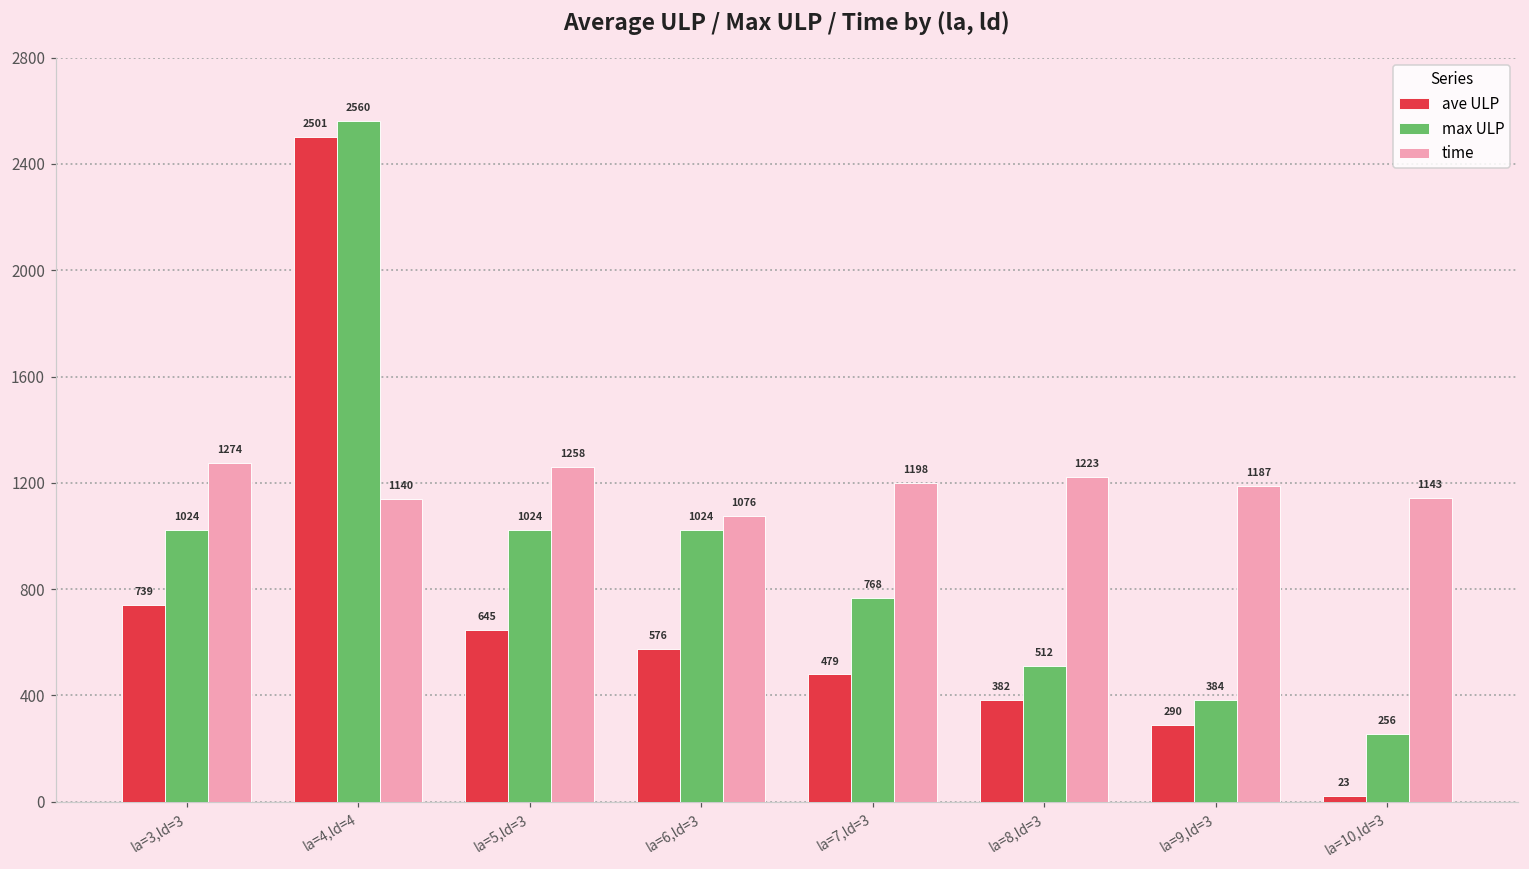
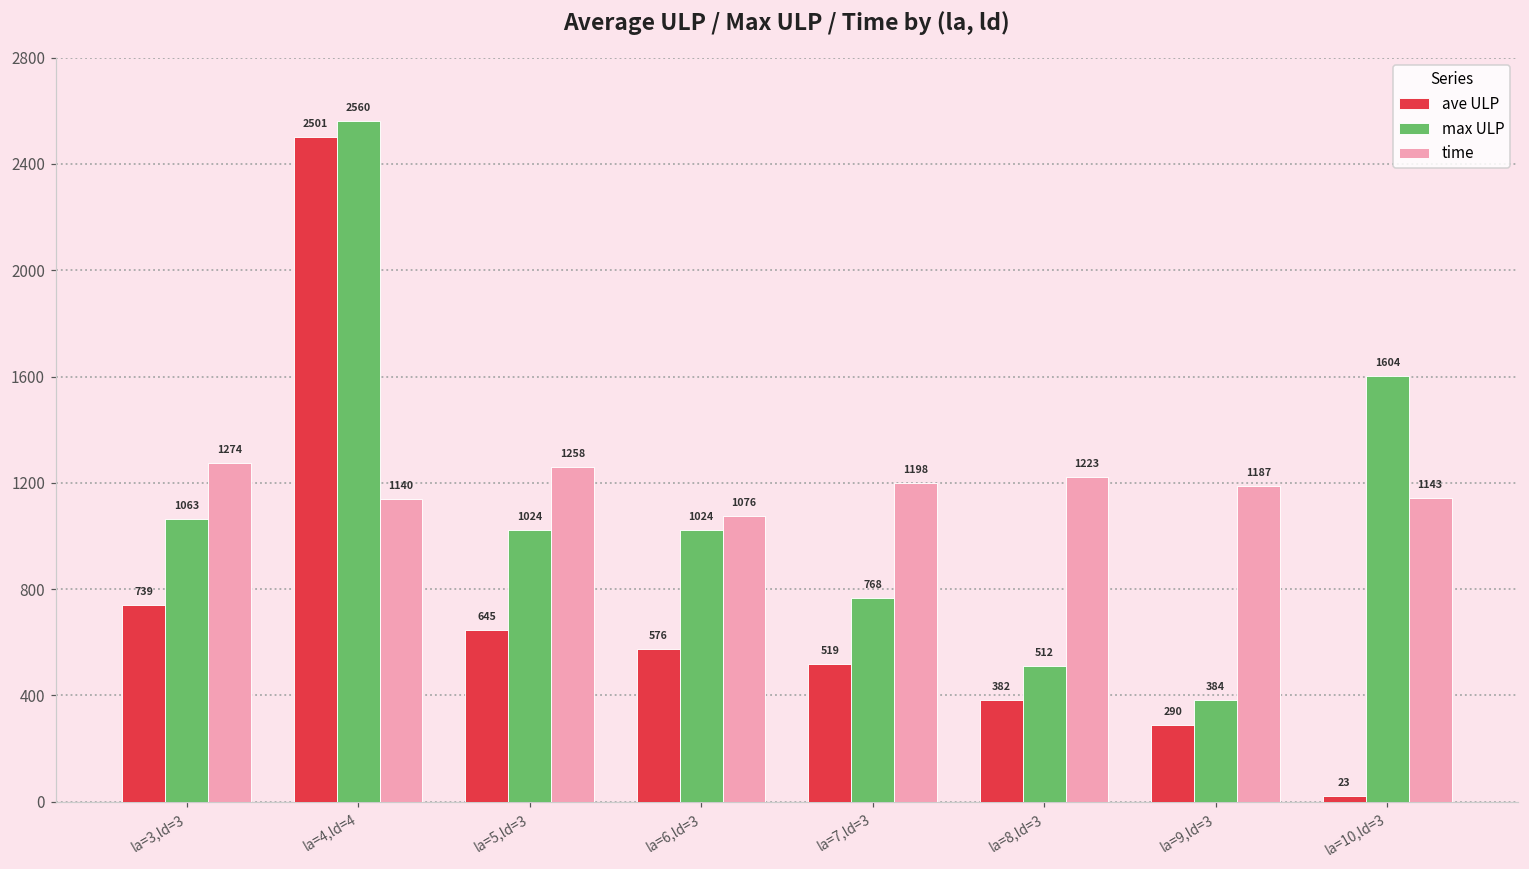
  {
    "ave ULP": {
      "la=3,ld=3": 739,
      "la=4,ld=4": 2501,
      "la=5,ld=3": 645,
      "la=6,ld=3": 576,
-     "la=7,ld=3": 479,
+     "la=7,ld=3": 519,
      "la=8,ld=3": 382,
      "la=9,ld=3": 290,
      "la=10,ld=3": 23
    },
    "max ULP": {
-     "la=3,ld=3": 1024,
+     "la=3,ld=3": 1063,
      "la=4,ld=4": 2560,
      "la=5,ld=3": 1024,
      "la=6,ld=3": 1024,
      "la=7,ld=3": 768,
      "la=8,ld=3": 512,
      "la=9,ld=3": 384,
-     "la=10,ld=3": 256
+     "la=10,ld=3": 1604
    },
    "time": {
      "la=3,ld=3": 1274,
      "la=4,ld=4": 1140,
      "la=5,ld=3": 1258,
      "la=6,ld=3": 1076,
      "la=7,ld=3": 1198,
      "la=8,ld=3": 1223,
      "la=9,ld=3": 1187,
      "la=10,ld=3": 1143
    }
  }
